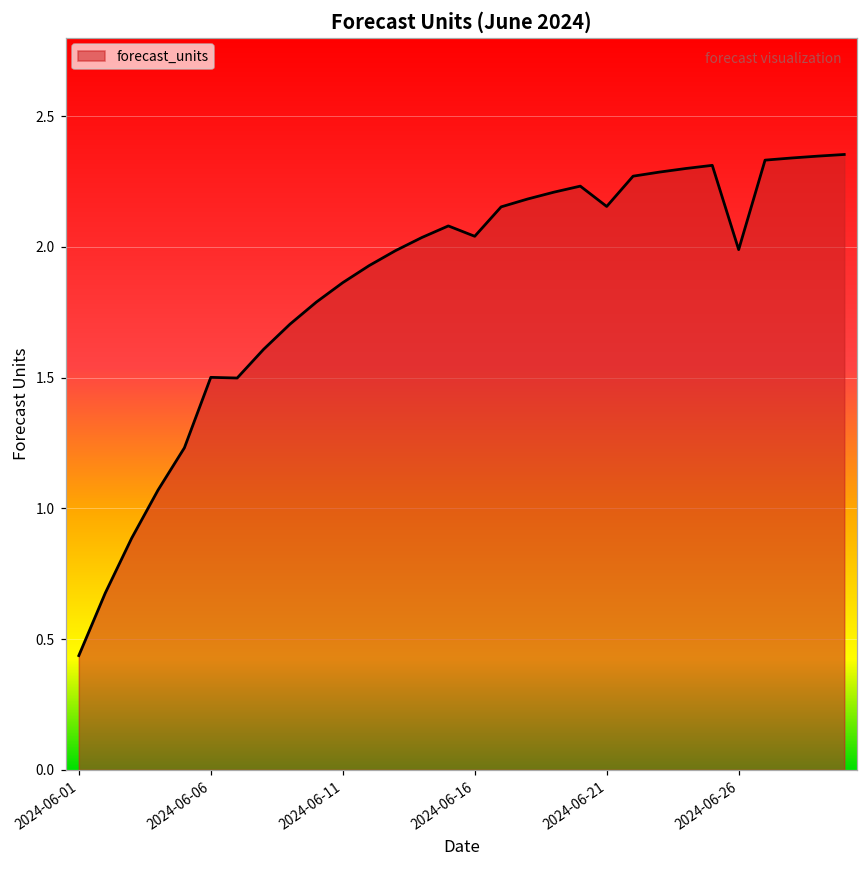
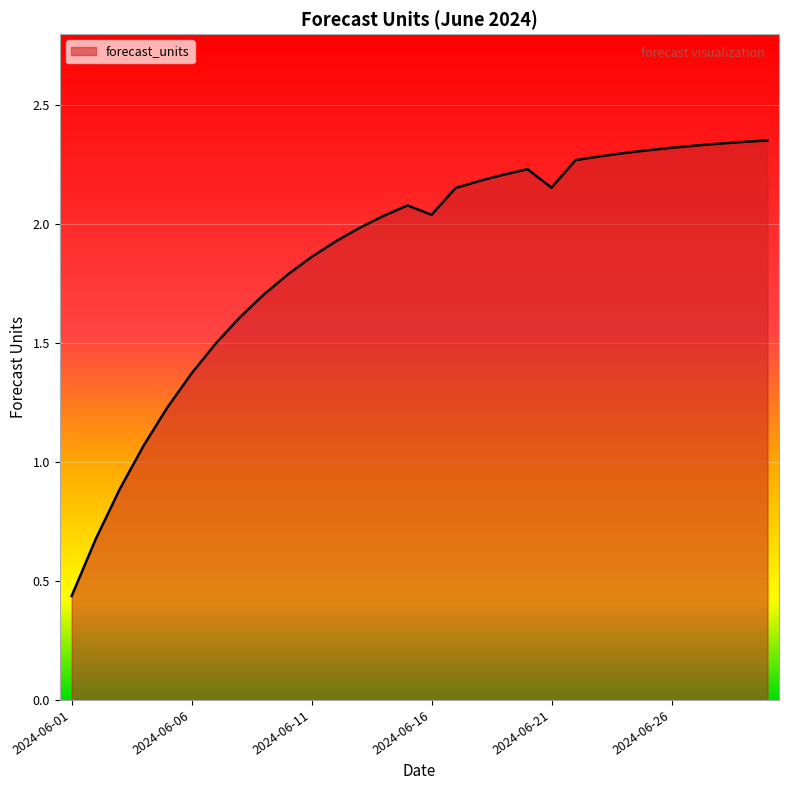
  {
    "2024-06-01": 0.44,
-   "2024-06-06": 1.50,
+   "2024-06-06": 1.37,
    "2024-06-11": 1.86,
    "2024-06-16": 2.04,
    "2024-06-21": 2.15,
-   "2024-06-26": 1.99
+   "2024-06-26": 2.32
  }
